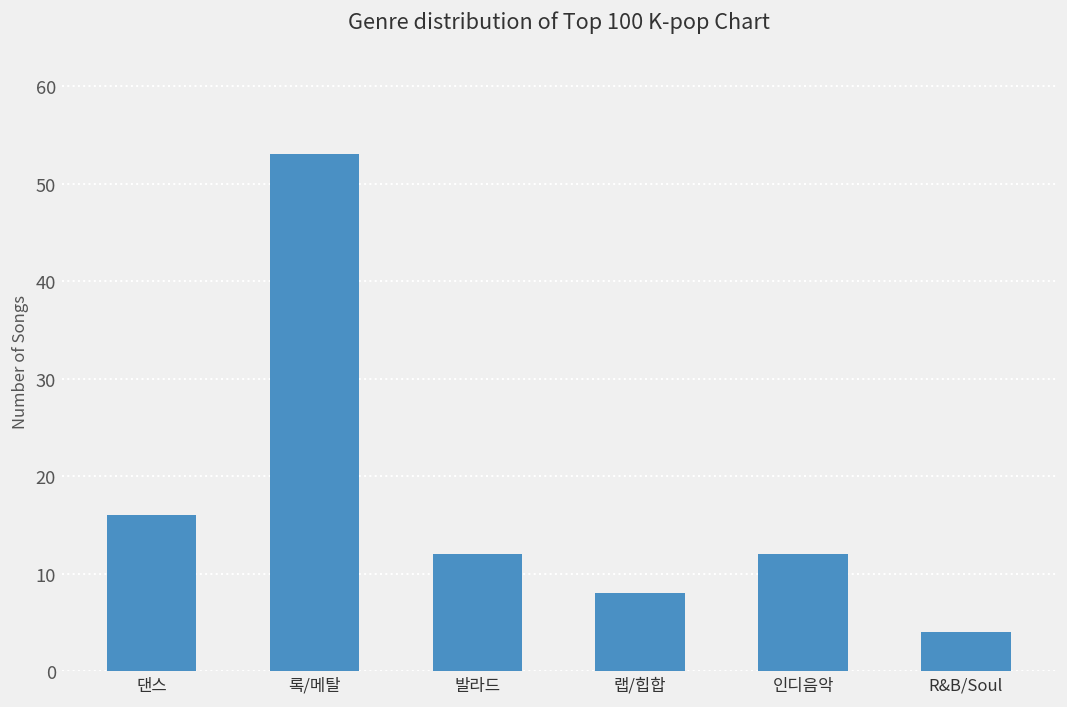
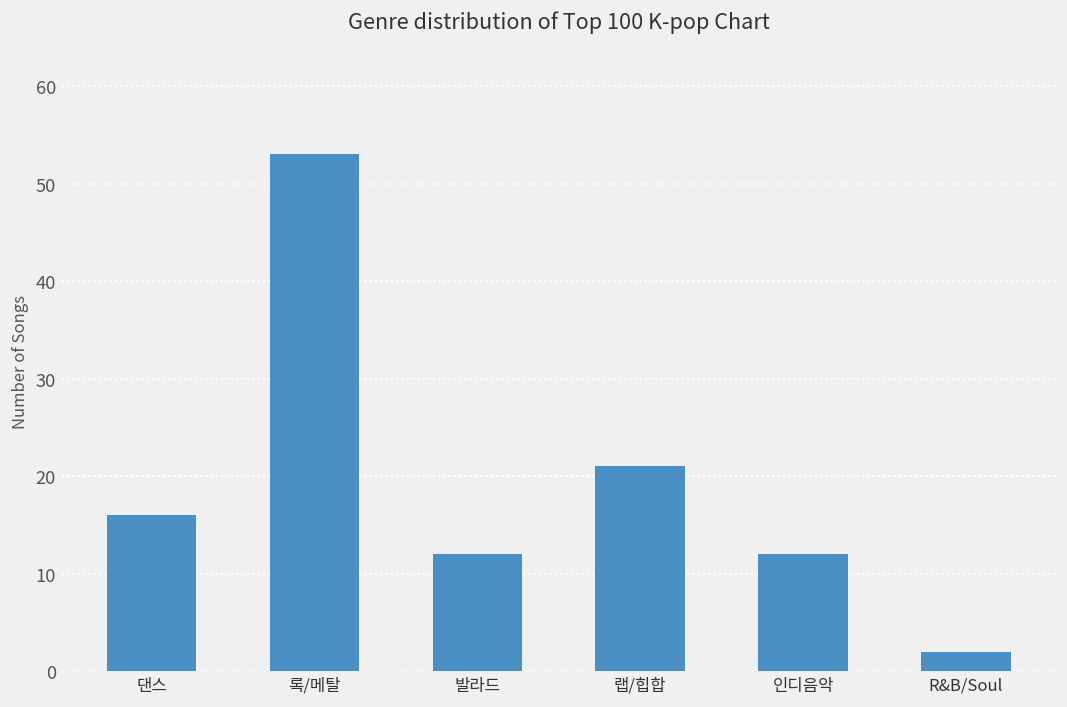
  {
    "댄스": 16,
    "록/메탈": 53,
    "발라드": 12,
-   "랩/힙합": 8,
+   "랩/힙합": 21,
    "인디음악": 12,
-   "R&B/Soul": 4
+   "R&B/Soul": 2
  }
